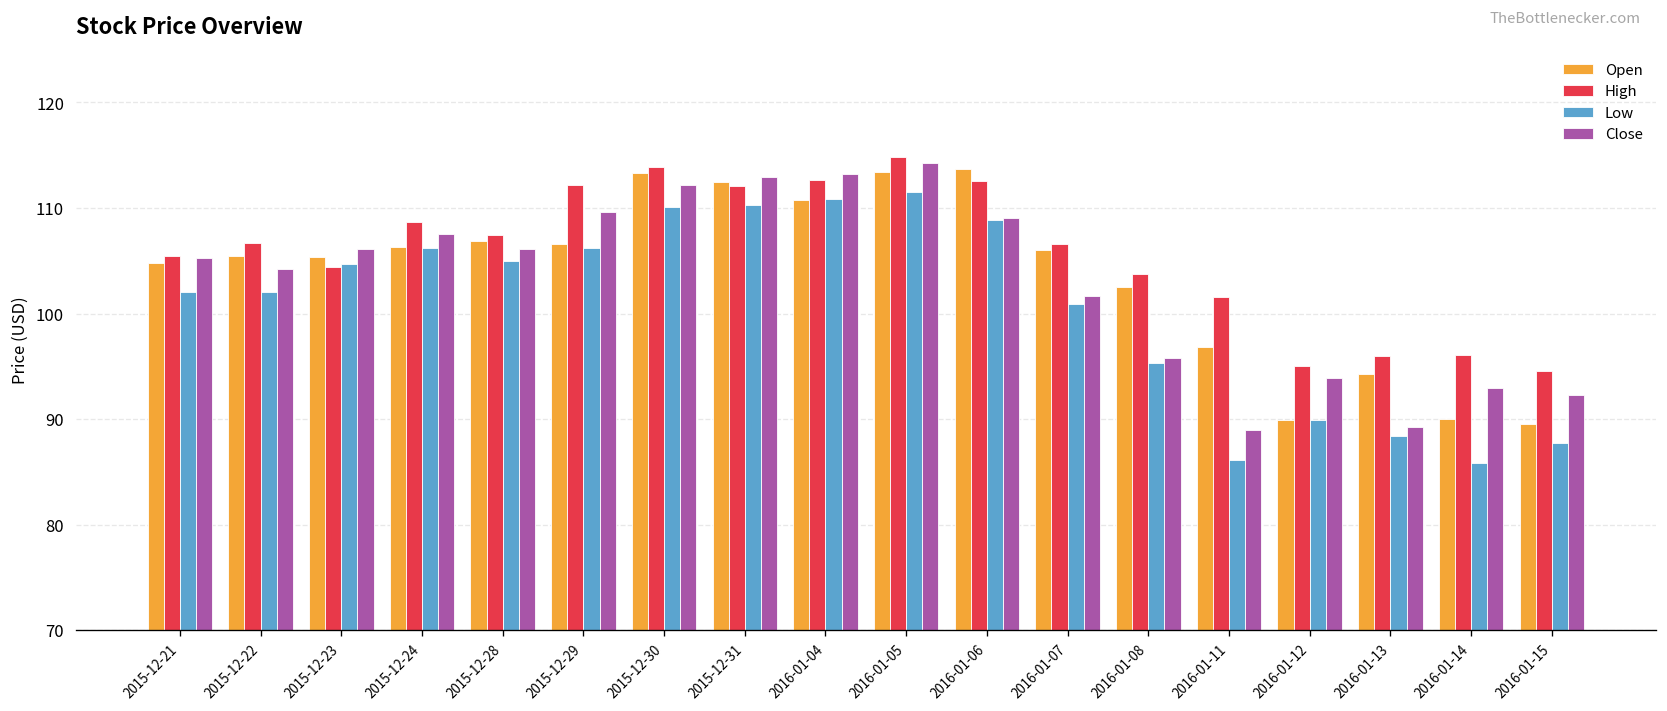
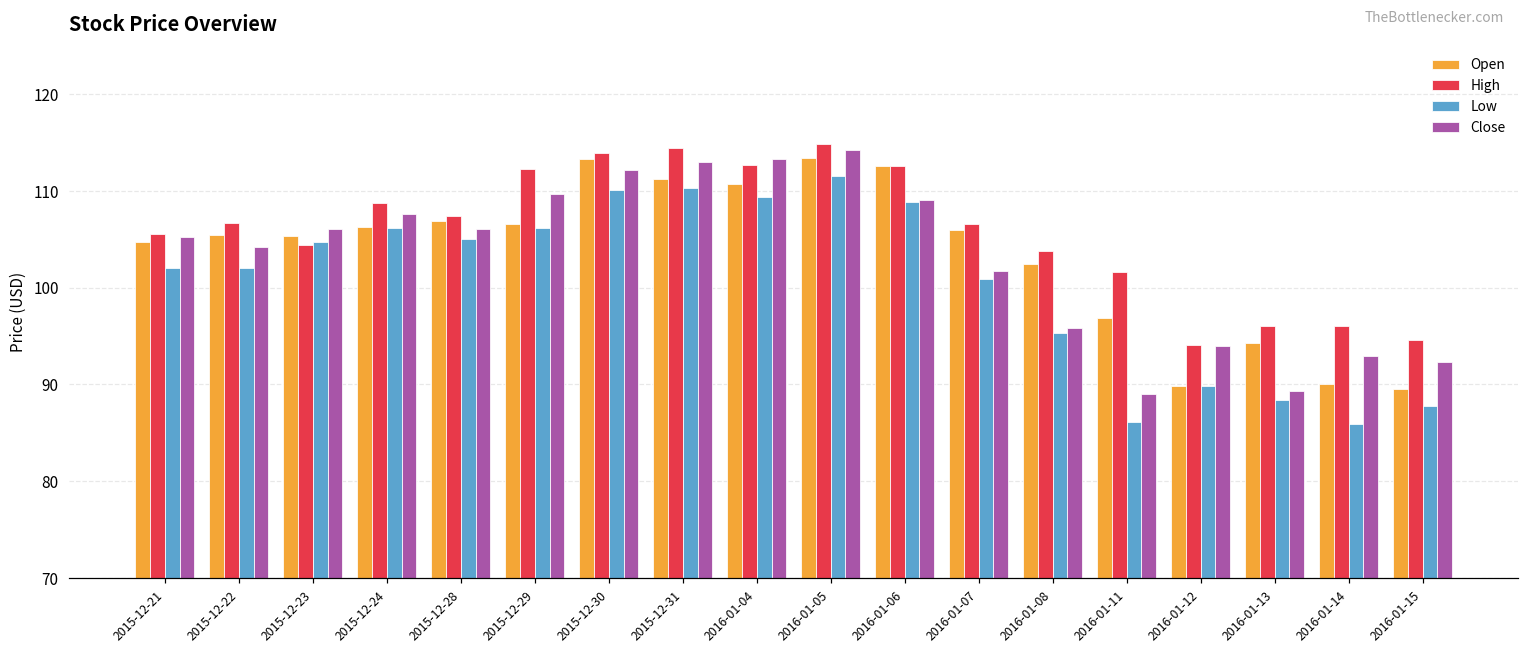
  {
    "Open": {
      "2015-12-21": 105,
      "2015-12-22": 105,
      "2015-12-23": 105,
      "2015-12-24": 106,
      "2015-12-28": 107,
      "2015-12-29": 107,
      "2015-12-30": 113,
-     "2015-12-31": 113,
+     "2015-12-31": 111,
      "2016-01-04": 111,
      "2016-01-05": 113,
-     "2016-01-06": 114,
+     "2016-01-06": 113,
      "2016-01-07": 106,
      "2016-01-08": 102,
      "2016-01-11": 97,
      "2016-01-12": 90,
      "2016-01-13": 94,
      "2016-01-14": 90,
      "2016-01-15": 90
    },
    "High": {
      "2015-12-21": 106,
      "2015-12-22": 107,
      "2015-12-23": 104,
      "2015-12-24": 109,
      "2015-12-28": 107,
      "2015-12-29": 112,
      "2015-12-30": 114,
-     "2015-12-31": 112,
+     "2015-12-31": 114,
      "2016-01-04": 113,
      "2016-01-05": 115,
      "2016-01-06": 113,
      "2016-01-07": 107,
      "2016-01-08": 104,
      "2016-01-11": 102,
-     "2016-01-12": 95,
+     "2016-01-12": 94,
      "2016-01-13": 96,
      "2016-01-14": 96,
      "2016-01-15": 95
    },
    "Low": {
      "2015-12-21": 102,
      "2015-12-22": 102,
      "2015-12-23": 105,
      "2015-12-24": 106,
      "2015-12-28": 105,
      "2015-12-29": 106,
      "2015-12-30": 110,
      "2015-12-31": 110,
-     "2016-01-04": 111,
+     "2016-01-04": 109,
      "2016-01-05": 112,
      "2016-01-06": 109,
      "2016-01-07": 101,
      "2016-01-08": 95,
      "2016-01-11": 86,
      "2016-01-12": 90,
      "2016-01-13": 88,
      "2016-01-14": 86,
      "2016-01-15": 88
    },
    "Close": {
      "2015-12-21": 105,
      "2015-12-22": 104,
      "2015-12-23": 106,
      "2015-12-24": 108,
      "2015-12-28": 106,
      "2015-12-29": 110,
      "2015-12-30": 112,
      "2015-12-31": 113,
      "2016-01-04": 113,
      "2016-01-05": 114,
      "2016-01-06": 109,
      "2016-01-07": 102,
      "2016-01-08": 96,
      "2016-01-11": 89,
      "2016-01-12": 94,
      "2016-01-13": 89,
      "2016-01-14": 93,
      "2016-01-15": 92
    }
  }
